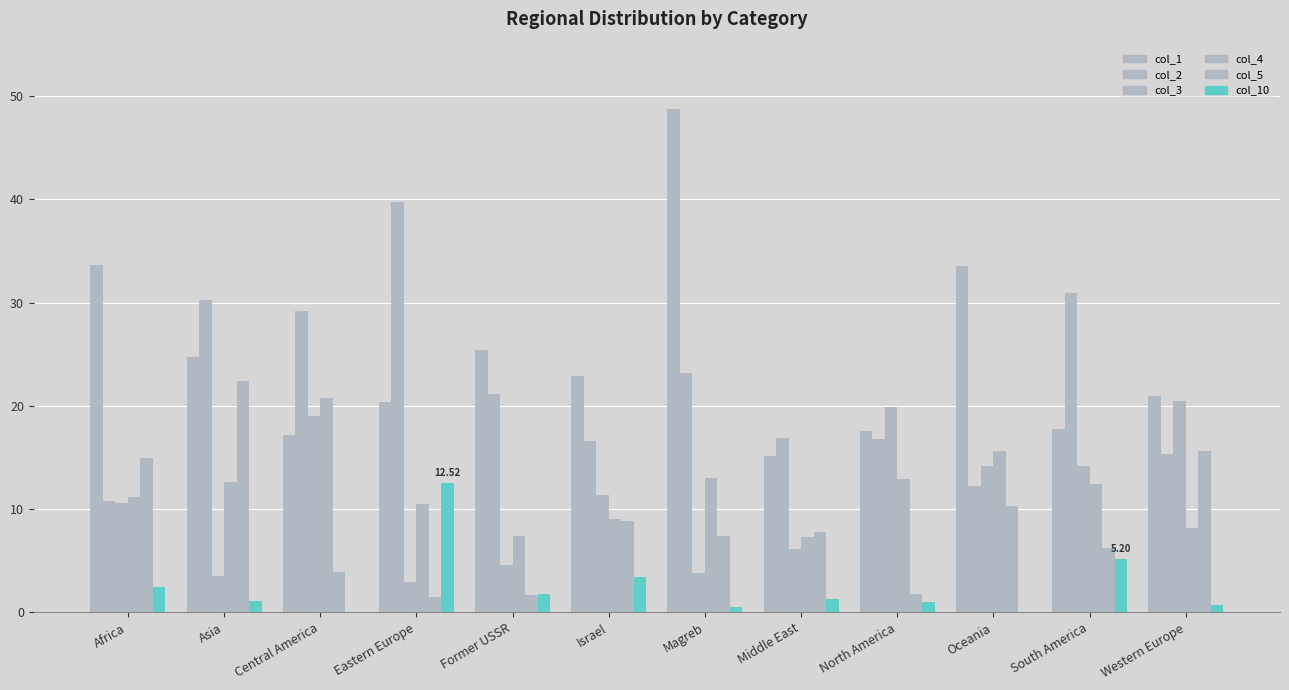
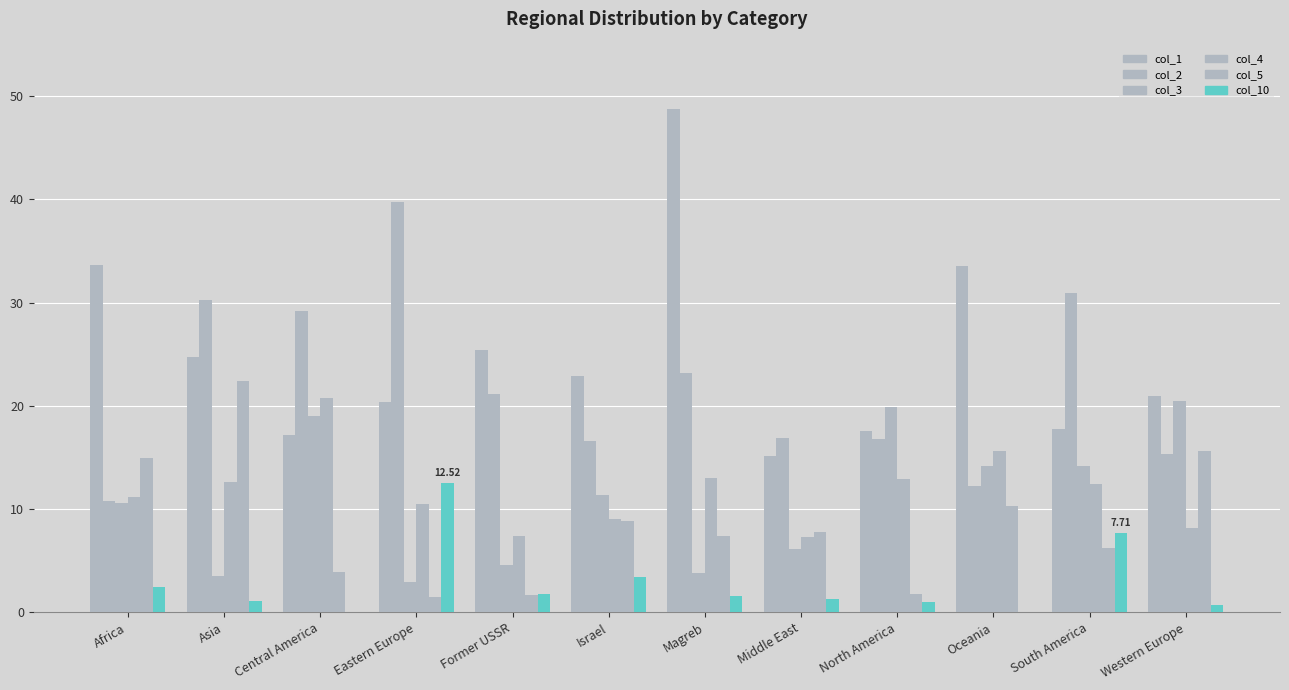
  {
    "col_10": {
      "Eastern Europe": 12.52,
-     "Magreb": 0.5,
-     "South America": 5.20
+     "Magreb": 1.6,
+     "South America": 7.71
    }
  }
